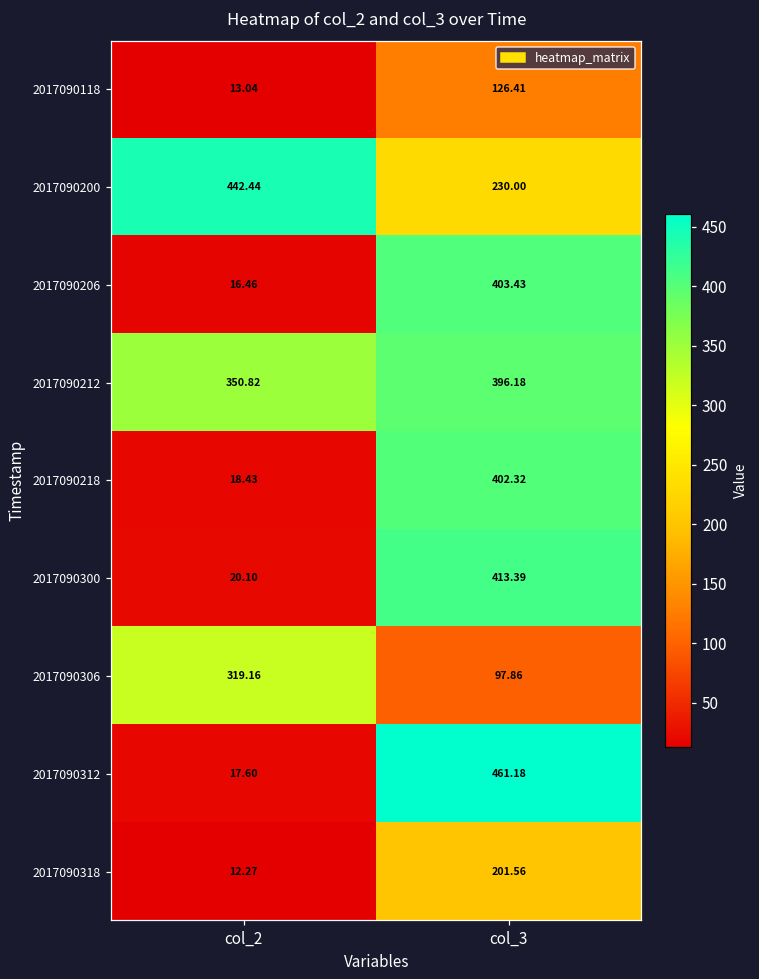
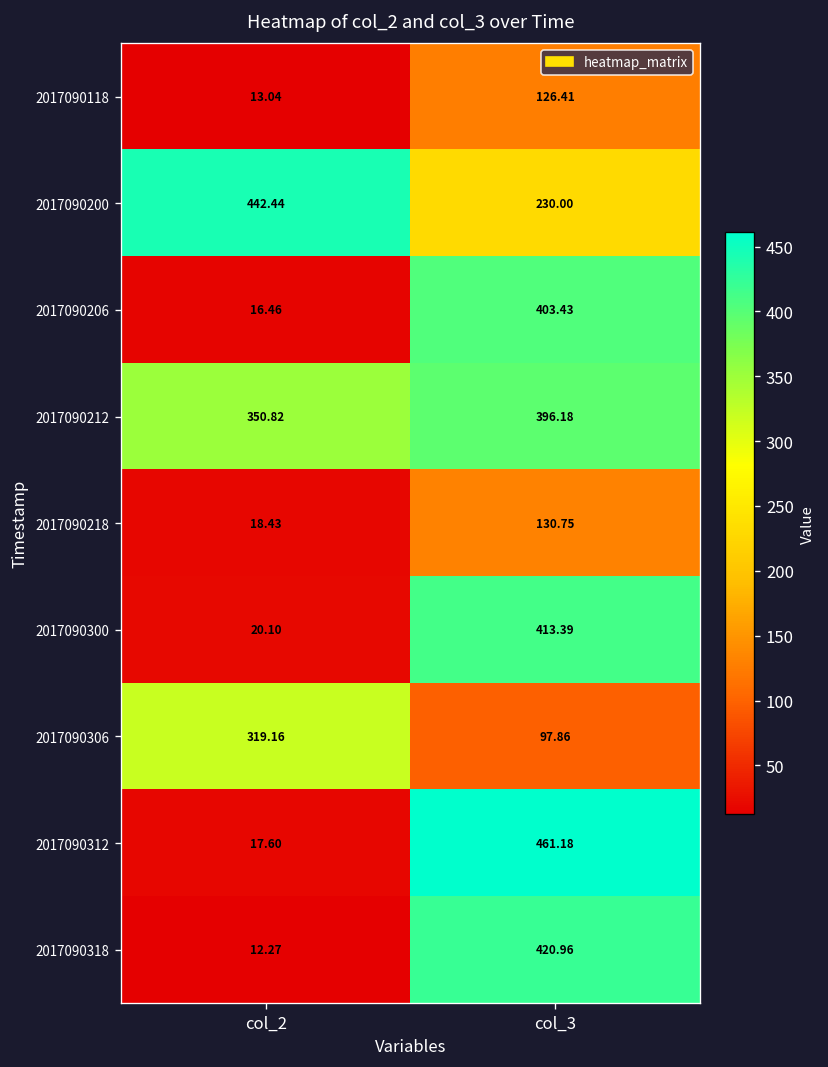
  {
    "2017090118": {
      "col_2": 13.04,
      "col_3": 126.41
    },
    "2017090200": {
      "col_2": 442.44,
      "col_3": 230.00
    },
    "2017090206": {
      "col_2": 16.46,
      "col_3": 403.43
    },
    "2017090212": {
      "col_2": 350.82,
      "col_3": 396.18
    },
    "2017090218": {
      "col_2": 18.43,
-     "col_3": 402.32
+     "col_3": 130.75
    },
    "2017090300": {
      "col_2": 20.10,
      "col_3": 413.39
    },
    "2017090306": {
      "col_2": 319.16,
      "col_3": 97.86
    },
    "2017090312": {
      "col_2": 17.60,
      "col_3": 461.18
    },
    "2017090318": {
      "col_2": 12.27,
-     "col_3": 201.56
+     "col_3": 420.96
    }
  }
